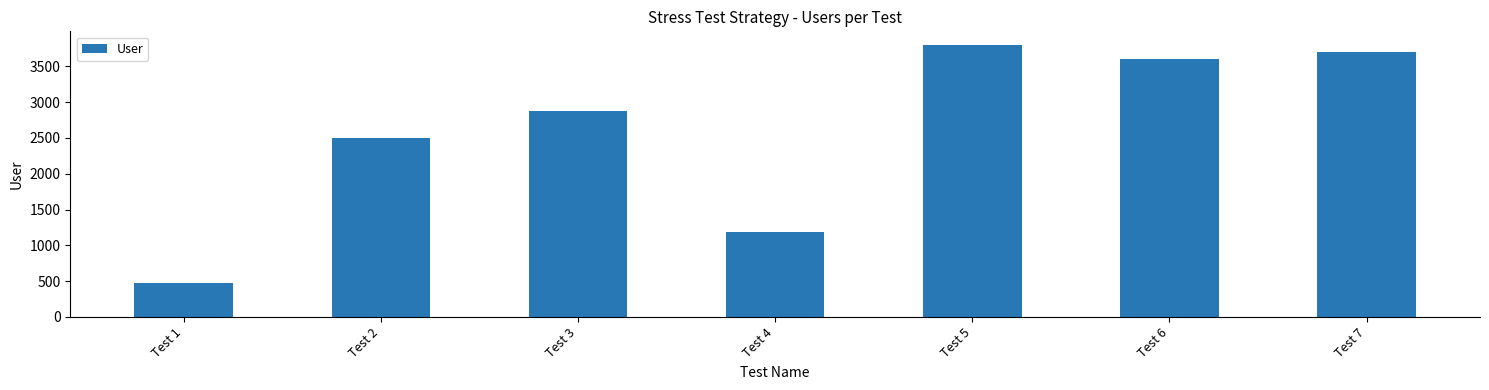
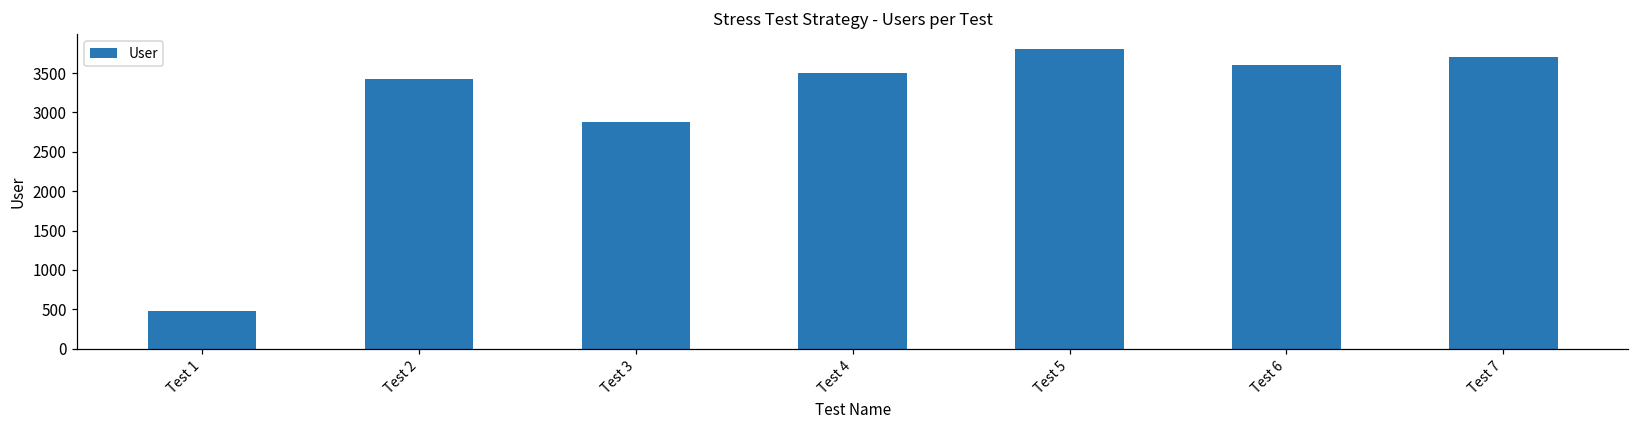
  {
    "Test 1": 500,
-   "Test 2": 2500,
+   "Test 2": 3400,
    "Test 3": 2900,
-   "Test 4": 1200,
+   "Test 4": 3500,
    "Test 5": 3800,
    "Test 6": 3600,
    "Test 7": 3700
  }
